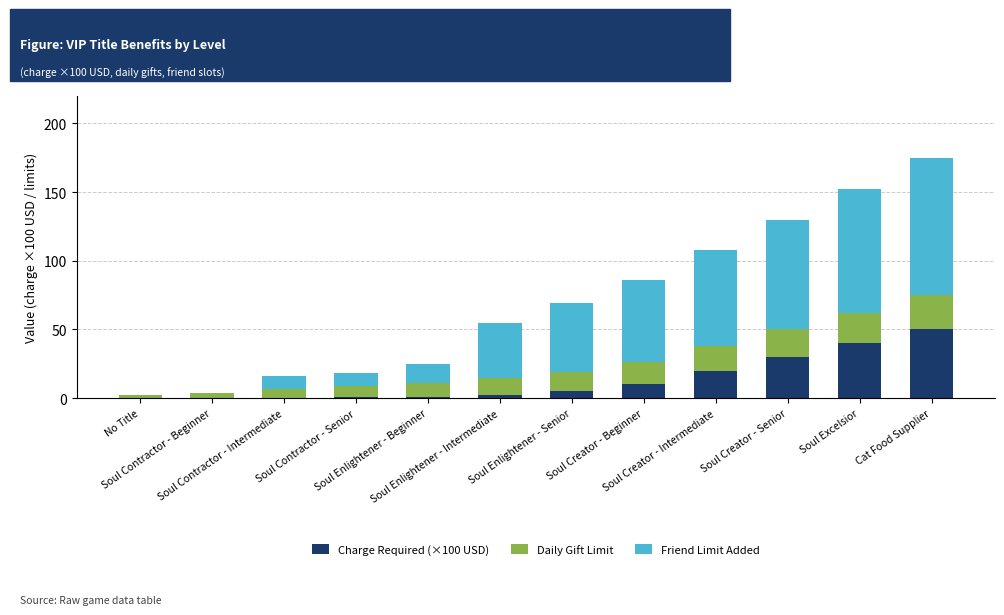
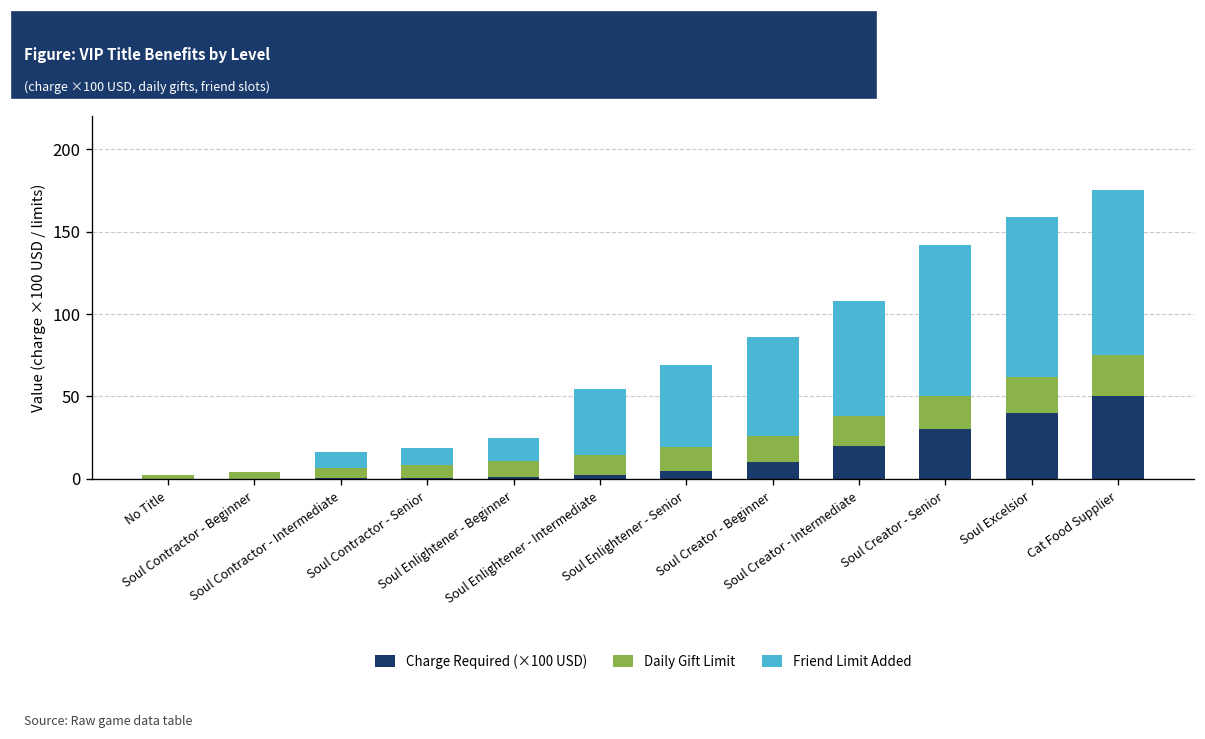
  {
    "Charge Required (×100 USD)": {
      "No Title": 0,
      "Soul Enlightener - Intermediate": 3,
      "Soul Enlightener - Senior": 5,
      "Soul Creator - Beginner": 10,
      "Soul Creator - Intermediate": 20,
      "Soul Creator - Senior": 30,
      "Soul Excelsior": 40,
      "Cat Food Supplier": 50
    },
    "Daily Gift Limit": {
      "No Title": 2,
      "Soul Contractor - Beginner": 4,
      "Soul Contractor - Intermediate": 6,
      "Soul Contractor - Senior": 8,
      "Soul Enlightener - Beginner": 10,
      "Soul Enlightener - Intermediate": 12,
      "Soul Enlightener - Senior": 14,
      "Soul Creator - Beginner": 16,
      "Soul Creator - Intermediate": 18,
      "Soul Creator - Senior": 20,
      "Soul Excelsior": 22,
      "Cat Food Supplier": 25
    },
    "Friend Limit Added": {
      "No Title": 0,
      "Soul Contractor - Beginner": 0,
      "Soul Contractor - Intermediate": 10,
      "Soul Contractor - Senior": 10,
      "Soul Enlightener - Beginner": 14,
      "Soul Enlightener - Intermediate": 40,
      "Soul Enlightener - Senior": 50,
      "Soul Creator - Beginner": 60,
      "Soul Creator - Intermediate": 70,
-     "Soul Creator - Senior": 80,
-     "Soul Excelsior": 90,
+     "Soul Creator - Senior": 92,
+     "Soul Excelsior": 97,
      "Cat Food Supplier": 100
    }
  }
